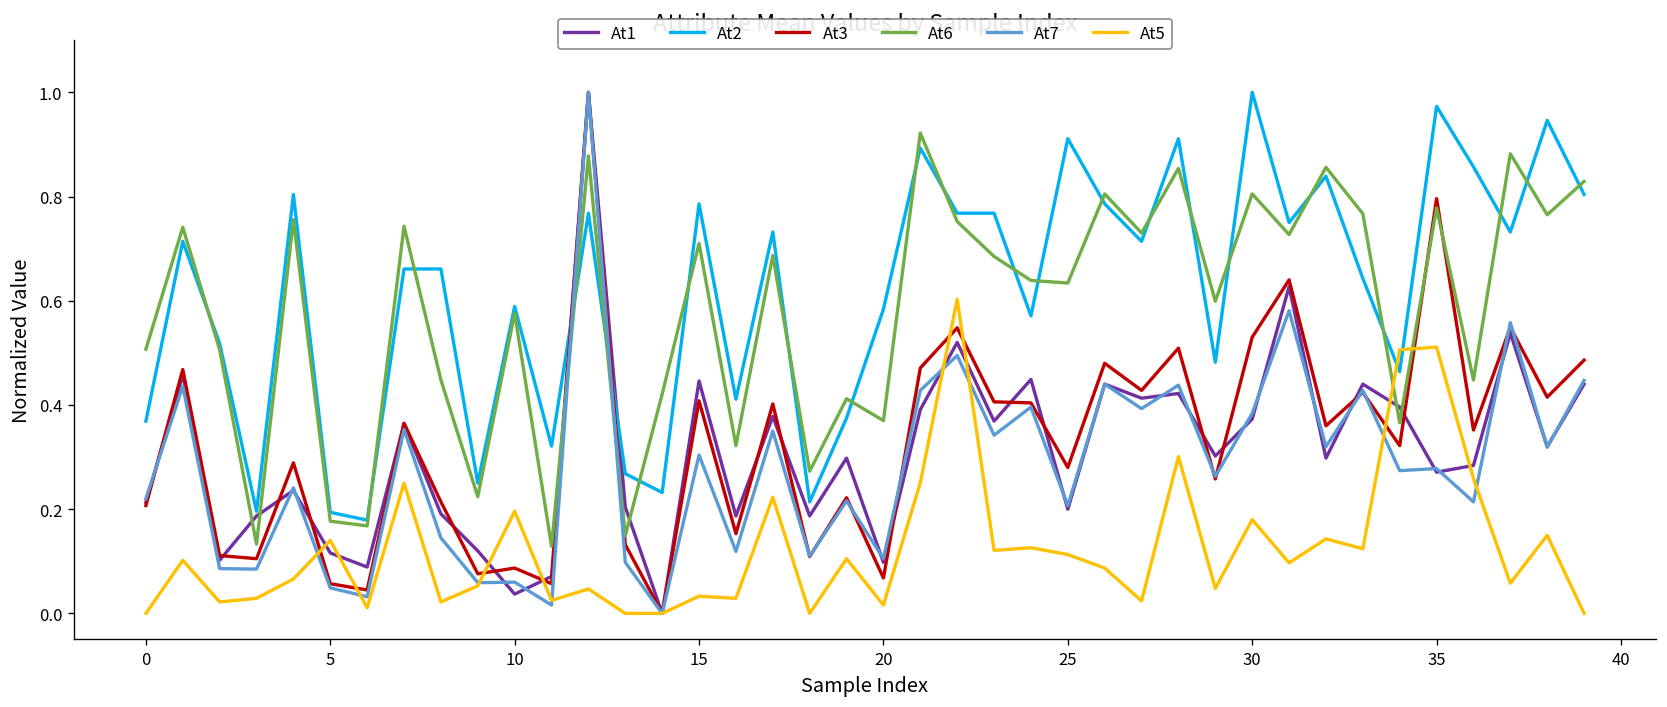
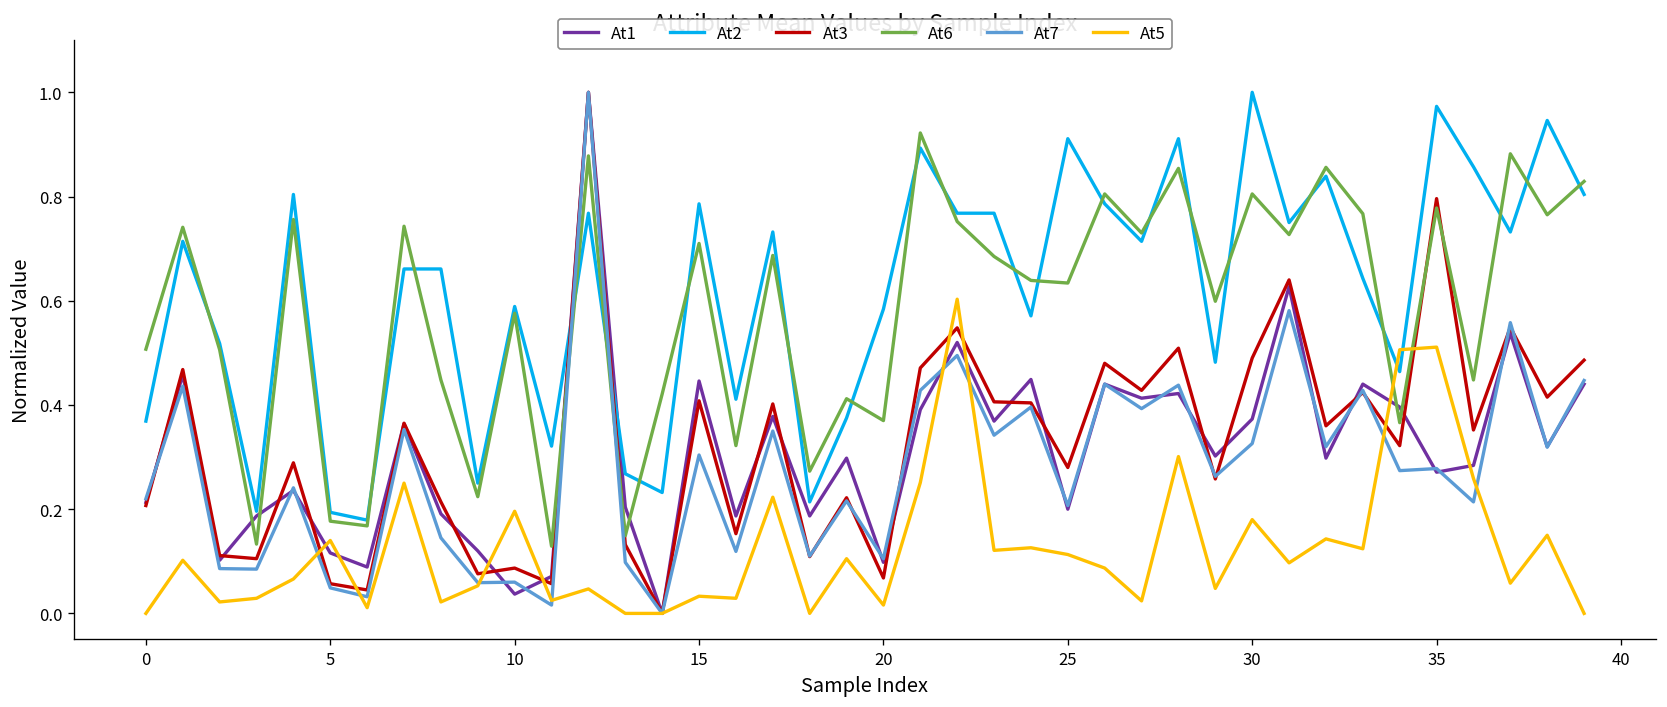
  {
    "At1": {
      "0": 0.21,
      "5": 0.12,
      "10": 0.04,
      "15": 0.45,
      "20": 0.10,
      "25": 0.20,
      "30": 0.37,
      "35": 0.27
    },
    "At2": {
      "0": 0.37,
      "5": 0.19,
      "10": 0.59,
      "15": 0.79,
      "20": 0.58,
      "25": 0.91,
      "30": 1.00,
      "35": 0.97
    },
    "At3": {
      "0": 0.21,
      "5": 0.06,
      "10": 0.09,
      "15": 0.41,
      "20": 0.07,
      "25": 0.28,
-     "30": 0.53,
+     "30": 0.49,
      "35": 0.80
    },
    "At6": {
      "0": 0.51,
      "5": 0.18,
      "10": 0.58,
      "15": 0.71,
      "20": 0.37,
      "25": 0.63,
      "30": 0.81,
      "35": 0.78
    },
    "At7": {
      "0": 0.22,
      "5": 0.05,
      "10": 0.06,
      "15": 0.30,
      "20": 0.11,
      "25": 0.21,
-     "30": 0.38,
+     "30": 0.33,
      "35": 0.28
    },
    "At5": {
      "0": 0.00,
      "5": 0.14,
      "10": 0.20,
      "15": 0.03,
      "20": 0.02,
      "25": 0.11,
      "30": 0.18,
      "35": 0.51
    }
  }
